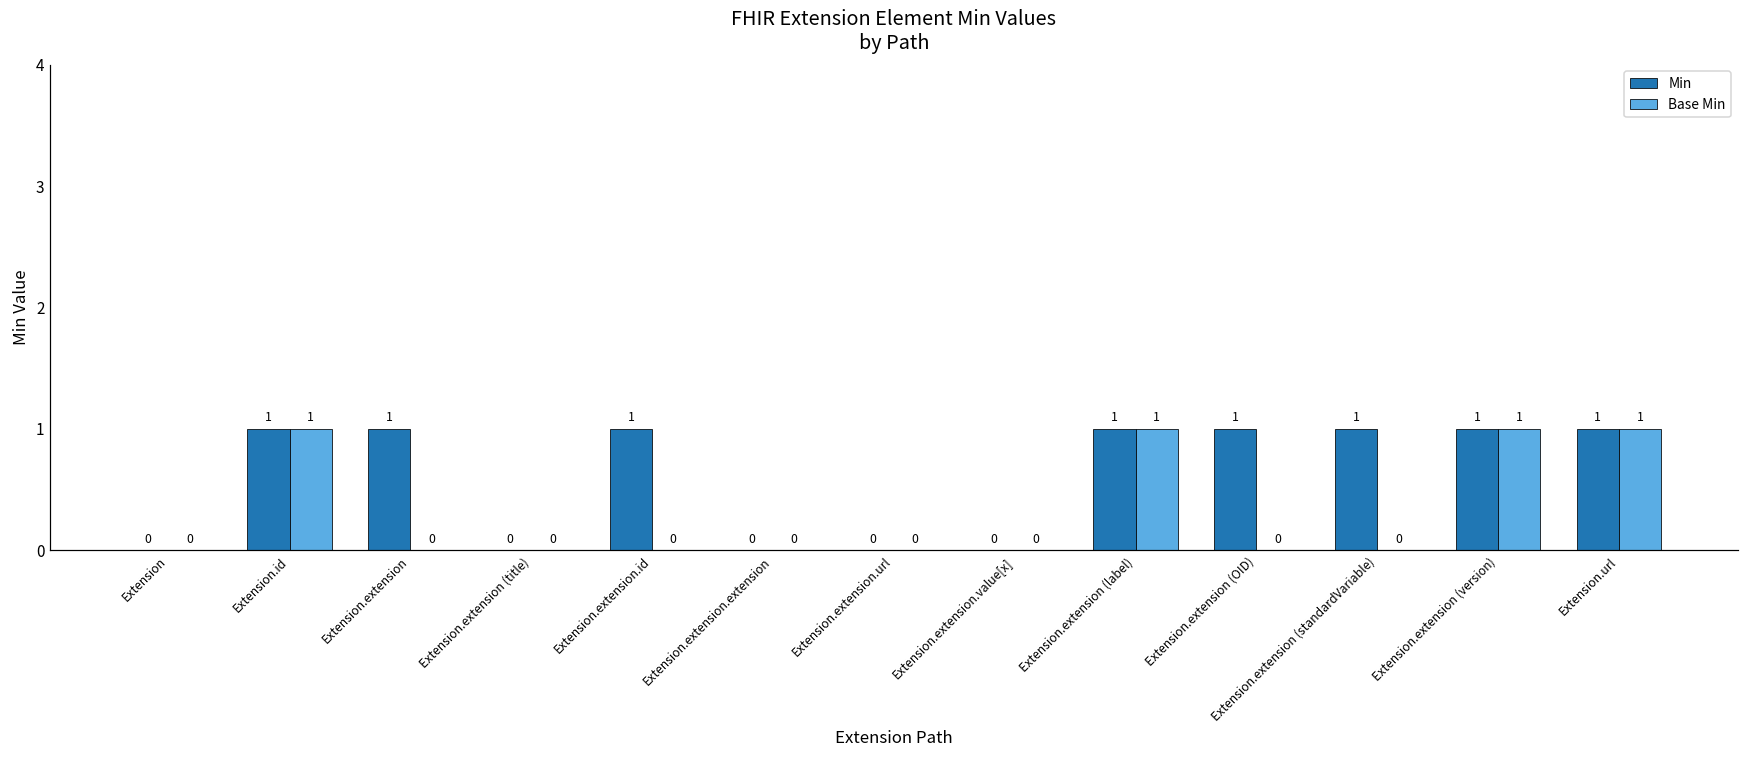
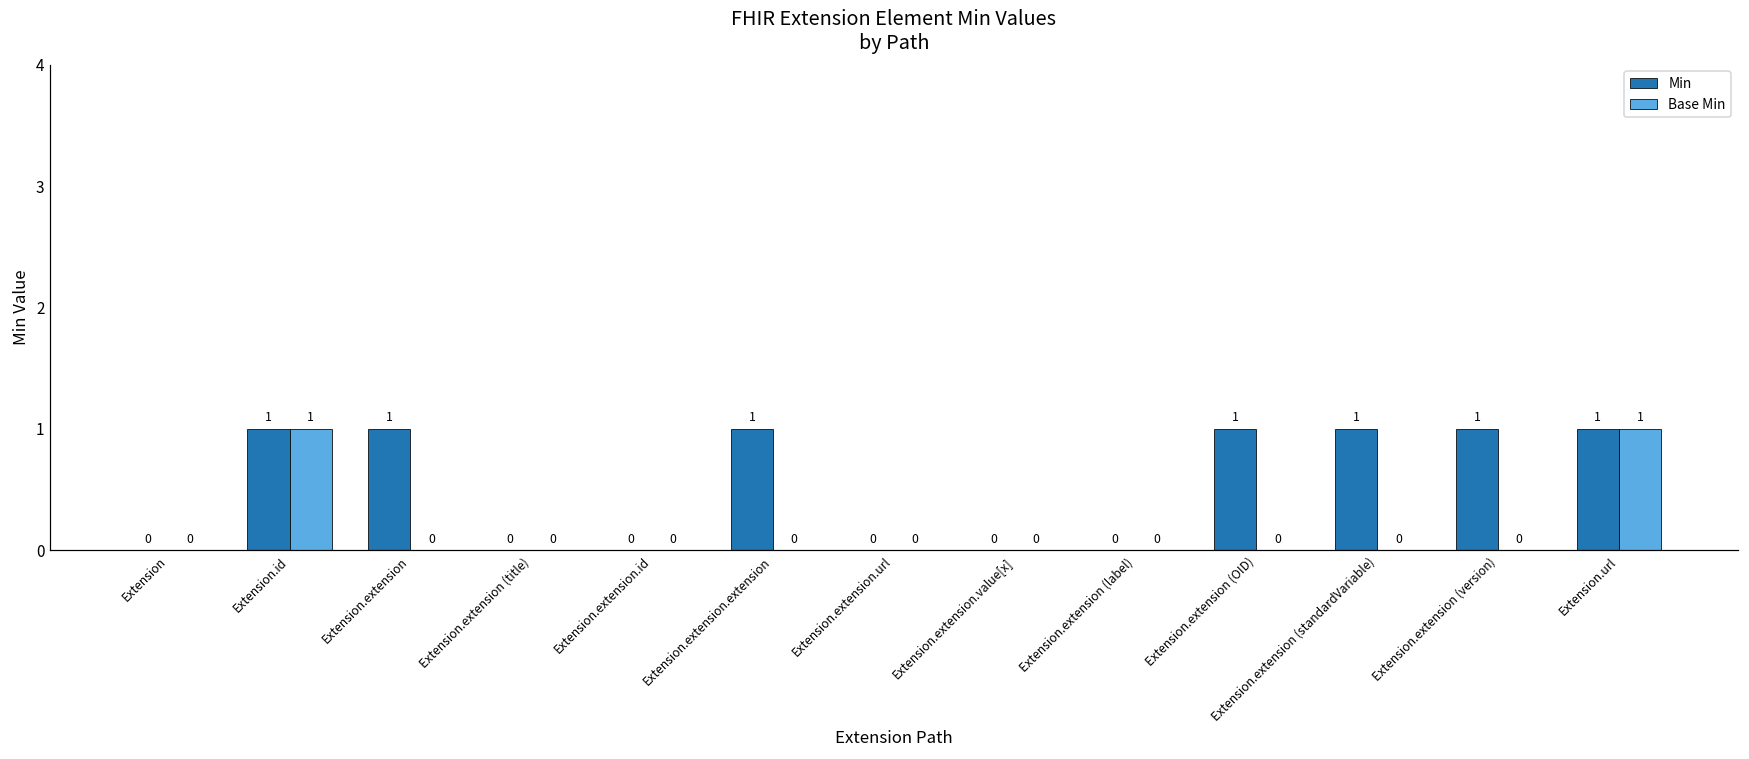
  {
    "Min": {
      "Extension": 0,
      "Extension.id": 1,
      "Extension.extension": 1,
      "Extension.extension (title)": 0,
-     "Extension.extension.id": 1,
-     "Extension.extension.extension": 0,
+     "Extension.extension.id": 0,
+     "Extension.extension.extension": 1,
      "Extension.extension.url": 0,
      "Extension.extension.value[x]": 0,
-     "Extension.extension (label)": 1,
+     "Extension.extension (label)": 0,
      "Extension.extension (OID)": 1,
      "Extension.extension (standardVariable)": 1,
      "Extension.extension (version)": 1,
      "Extension.url": 1
    },
    "Base Min": {
      "Extension": 0,
      "Extension.id": 1,
      "Extension.extension": 0,
      "Extension.extension (title)": 0,
      "Extension.extension.id": 0,
      "Extension.extension.extension": 0,
      "Extension.extension.url": 0,
      "Extension.extension.value[x]": 0,
-     "Extension.extension (label)": 1,
+     "Extension.extension (label)": 0,
      "Extension.extension (OID)": 0,
      "Extension.extension (standardVariable)": 0,
-     "Extension.extension (version)": 1,
+     "Extension.extension (version)": 0,
      "Extension.url": 1
    }
  }
